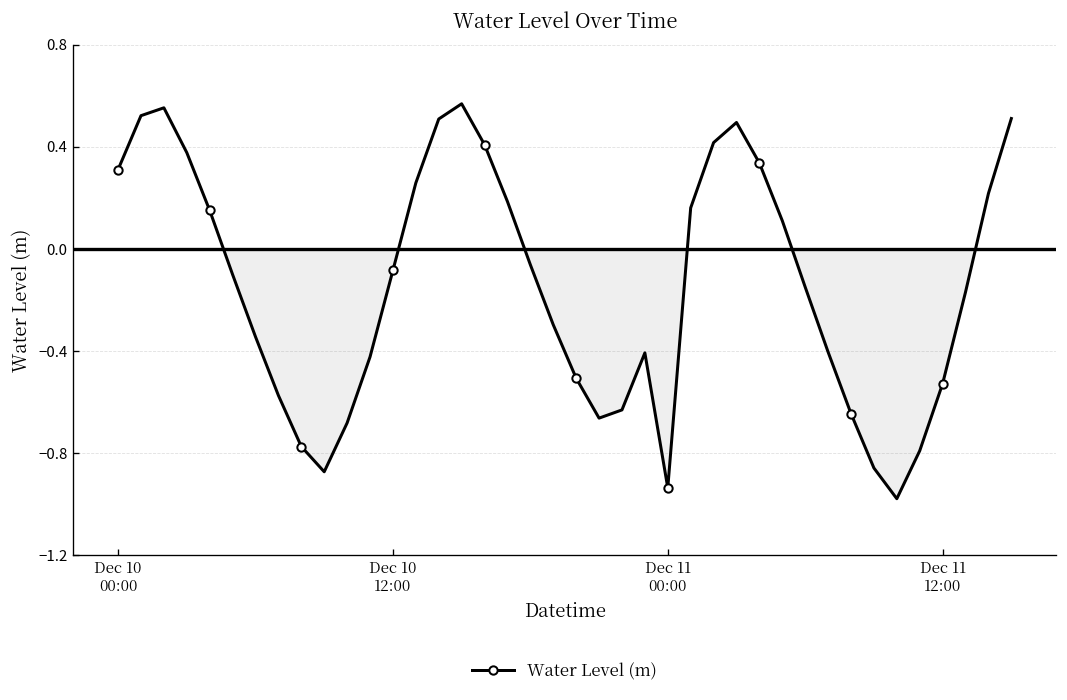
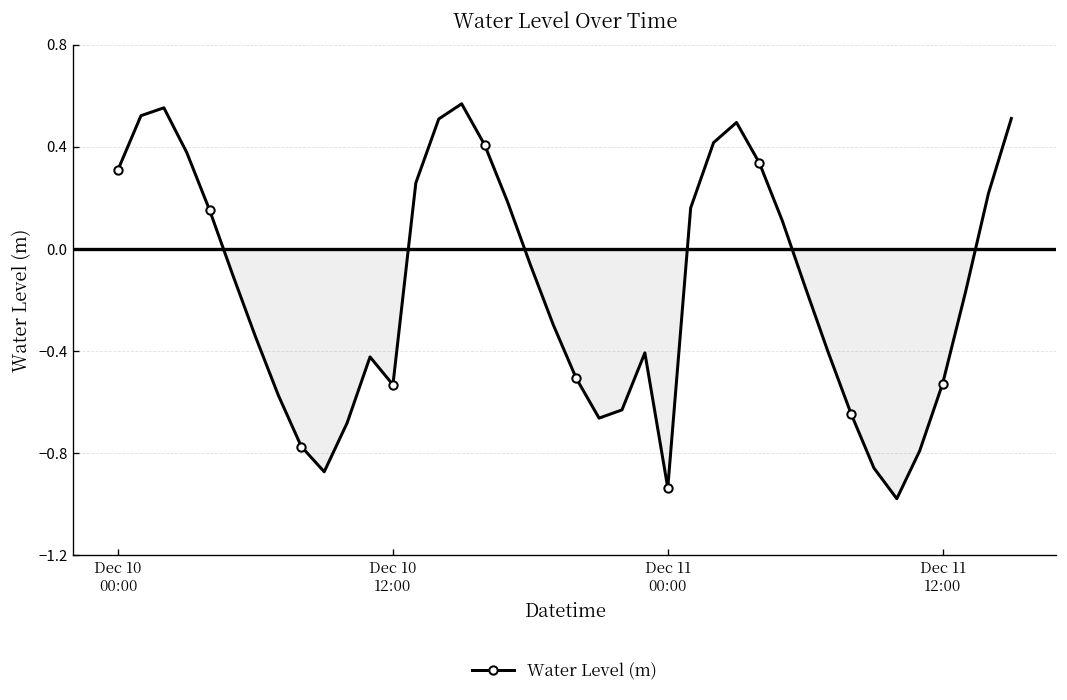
  {
    "Dec 10 00:00": 0.31,
-   "Dec 10 12:00": -0.08,
+   "Dec 10 12:00": -0.53,
    "Dec 11 00:00": -0.94,
    "Dec 11 12:00": -0.53
  }
